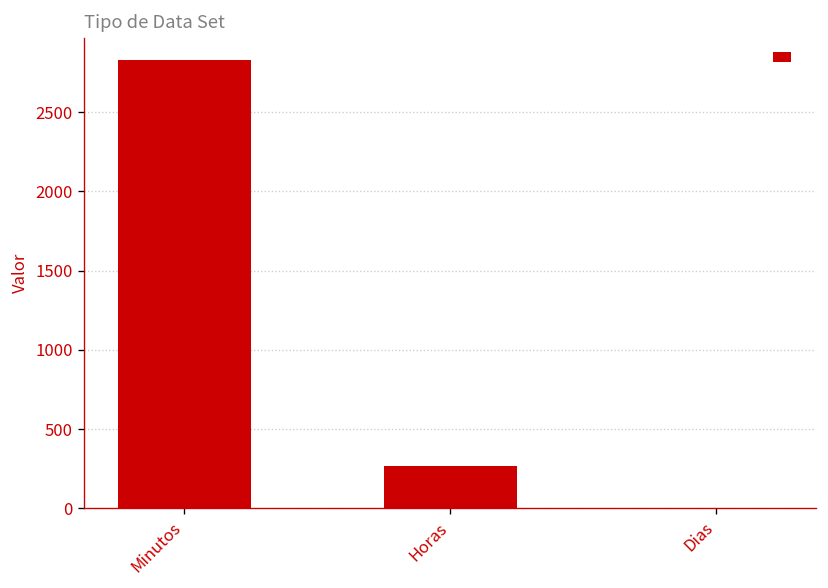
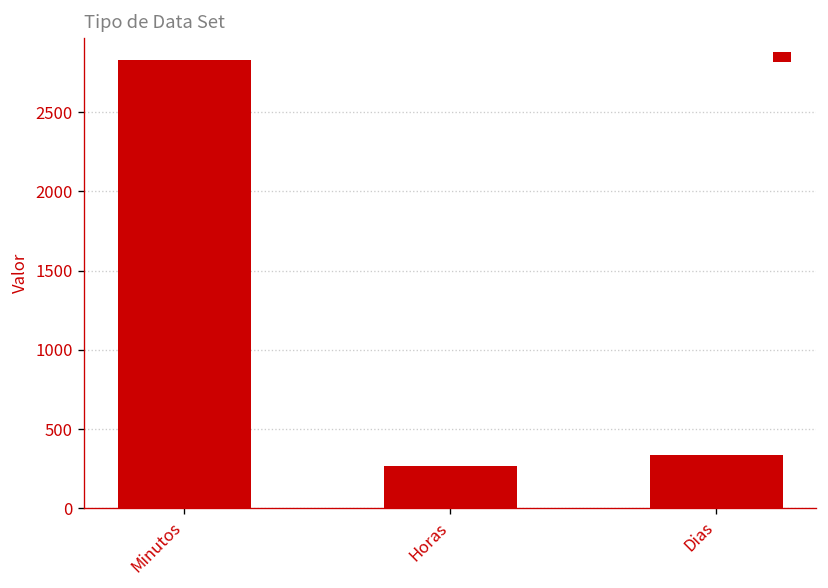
  {
    "Minutos": 2830,
    "Horas": 270,
-   "Dias": 0
+   "Dias": 330
  }
